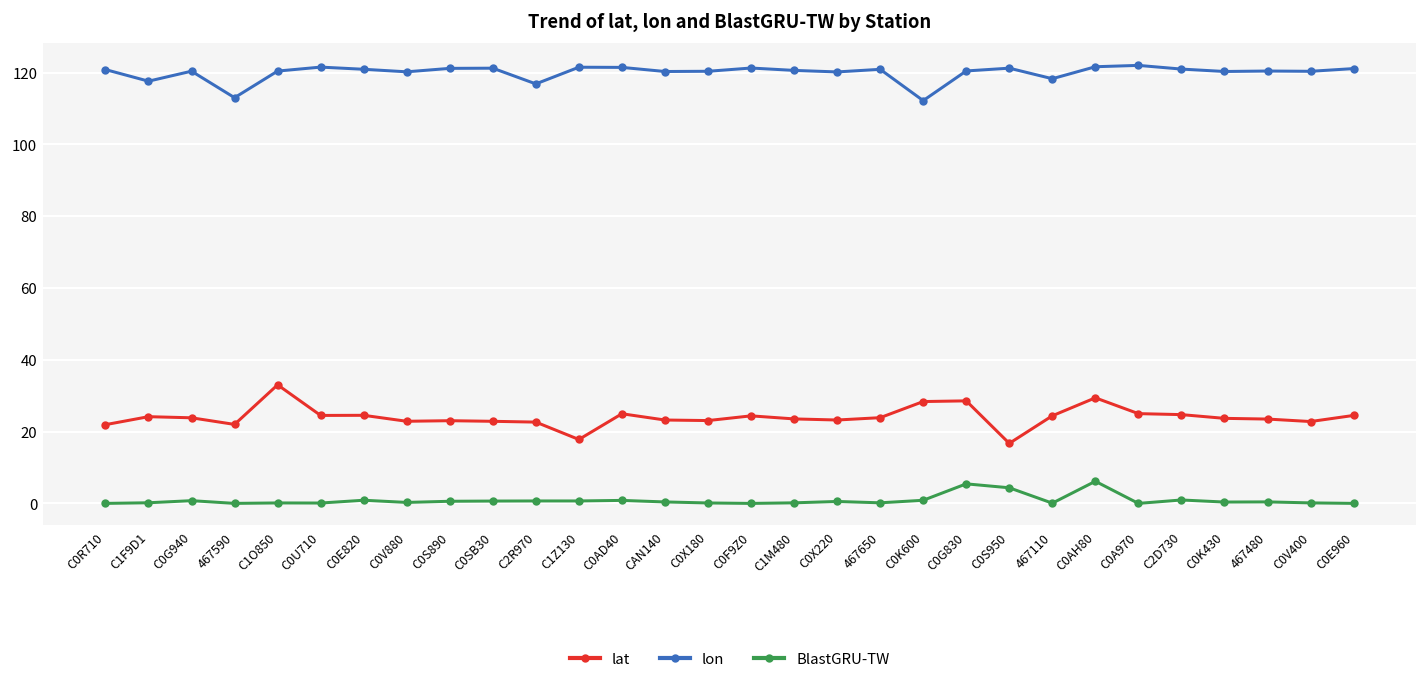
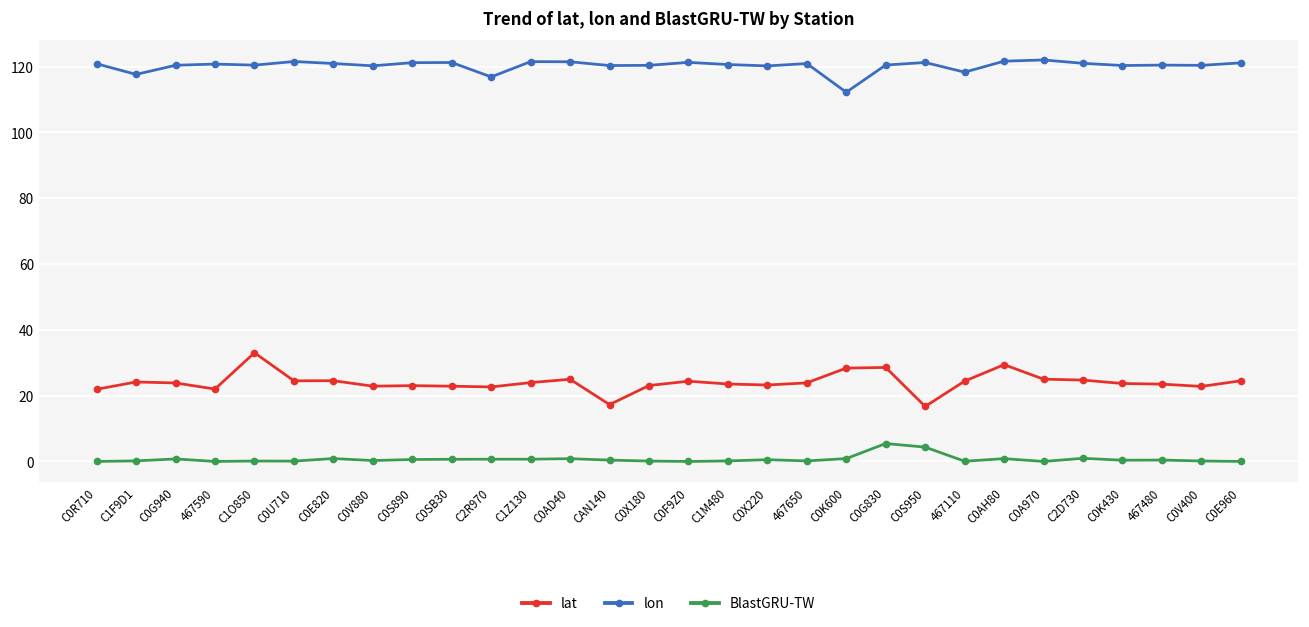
  {
    "lat": {
      "C0R710": 22,
      "C1F9D1": 24,
      "C0G940": 24,
      "467590": 22,
      "C1O850": 33,
      "C0U710": 25,
      "C0E820": 25,
      "C0V880": 23,
      "C0S890": 23,
      "C0SB30": 23,
      "C2R970": 23,
-     "C1Z130": 18,
+     "C1Z130": 24,
      "C0AD40": 25,
-     "CAN140": 23,
+     "CAN140": 17,
      "C0X180": 23,
      "C0F9Z0": 24,
      "C1M480": 24,
      "C0X220": 23,
      "467650": 24,
      "C0K600": 28,
      "C0G830": 29,
      "C0S950": 17,
      "467110": 24,
      "C0AH80": 29,
      "C0A970": 25,
      "C2D730": 25,
      "C0K430": 24,
      "467480": 23,
      "C0V400": 23,
      "C0E960": 25
    },
    "lon": {
      "C0R710": 121,
      "C1F9D1": 118,
      "C0G940": 120,
-     "467590": 113,
+     "467590": 121,
      "C1O850": 120,
      "C0U710": 122,
      "C0E820": 121,
      "C0V880": 120,
      "C0S890": 121,
      "C0SB30": 121,
      "C2R970": 117,
      "C1Z130": 121,
      "C0AD40": 121,
      "CAN140": 120,
      "C0X180": 120,
      "C0F9Z0": 121,
      "C1M480": 121,
      "C0X220": 120,
      "467650": 121,
      "C0K600": 112,
      "C0G830": 120,
      "C0S950": 121,
      "467110": 118,
      "C0AH80": 122,
      "C0A970": 122,
      "C2D730": 121,
      "C0K430": 120,
      "467480": 120,
      "C0V400": 120,
      "C0E960": 121
    },
    "BlastGRU-TW": {
      "C0R710": 0,
      "C1F9D1": 0,
      "C0G940": 1,
      "467590": 0,
      "C1O850": 0,
      "C0U710": 0,
      "C0E820": 1,
      "C0V880": 0,
      "C0S890": 1,
      "C0SB30": 1,
      "C2R970": 1,
      "C1Z130": 1,
      "C0AD40": 1,
      "CAN140": 0,
      "C0X180": 0,
      "C0F9Z0": 0,
      "C1M480": 0,
      "C0X220": 1,
      "467650": 0,
      "C0K600": 1,
      "C0G830": 5,
      "C0S950": 4,
      "467110": 0,
-     "C0AH80": 6,
+     "C0AH80": 1,
      "C0A970": 0,
      "C2D730": 1,
      "C0K430": 0,
      "467480": 0,
      "C0V400": 0,
      "C0E960": 0
    }
  }
